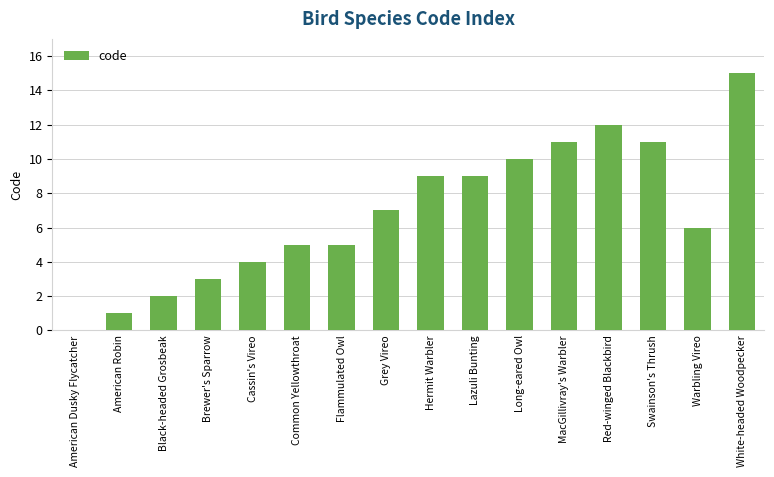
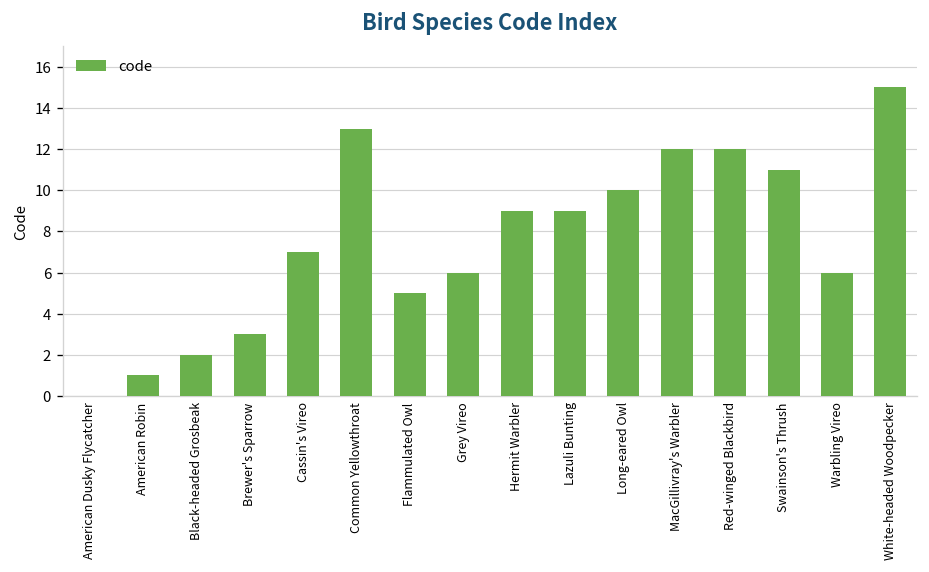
  {
    "American Dusky Flycatcher": 0,
    "American Robin": 1,
    "Black-headed Grosbeak": 2,
    "Brewer's Sparrow": 3,
-   "Cassin's Vireo": 4,
-   "Common Yellowthroat": 5,
+   "Cassin's Vireo": 7,
+   "Common Yellowthroat": 13,
    "Flammulated Owl": 5,
-   "Grey Vireo": 7,
+   "Grey Vireo": 6,
    "Hermit Warbler": 9,
    "Lazuli Bunting": 9,
    "Long-eared Owl": 10,
-   "MacGillivray's Warbler": 11,
+   "MacGillivray's Warbler": 12,
    "Red-winged Blackbird": 12,
    "Swainson's Thrush": 11,
    "Warbling Vireo": 6,
    "White-headed Woodpecker": 15
  }
